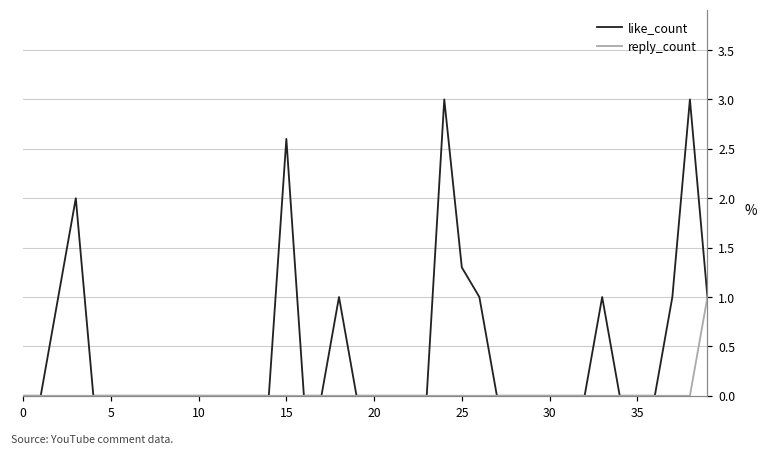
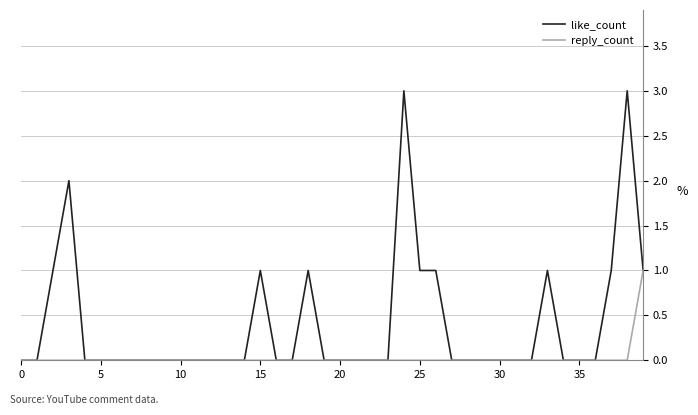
  {
    "like_count": {
-     "15": 2.6,
-     "25": 1.3
+     "15": 1.0,
+     "25": 1.0
    },
    "reply_count": {
      "15": 0.0,
      "25": 0.0
    }
  }
